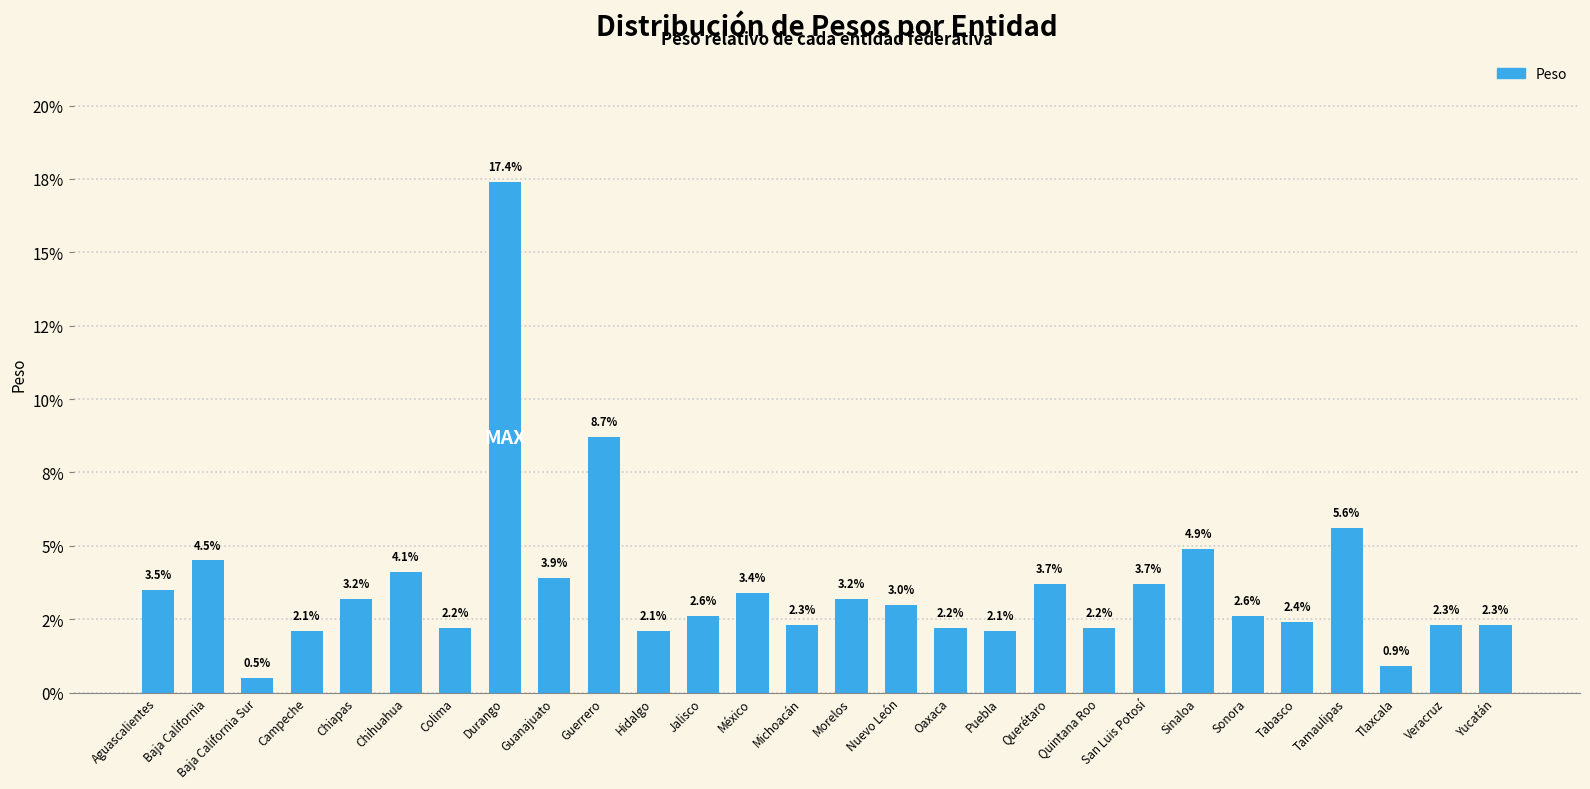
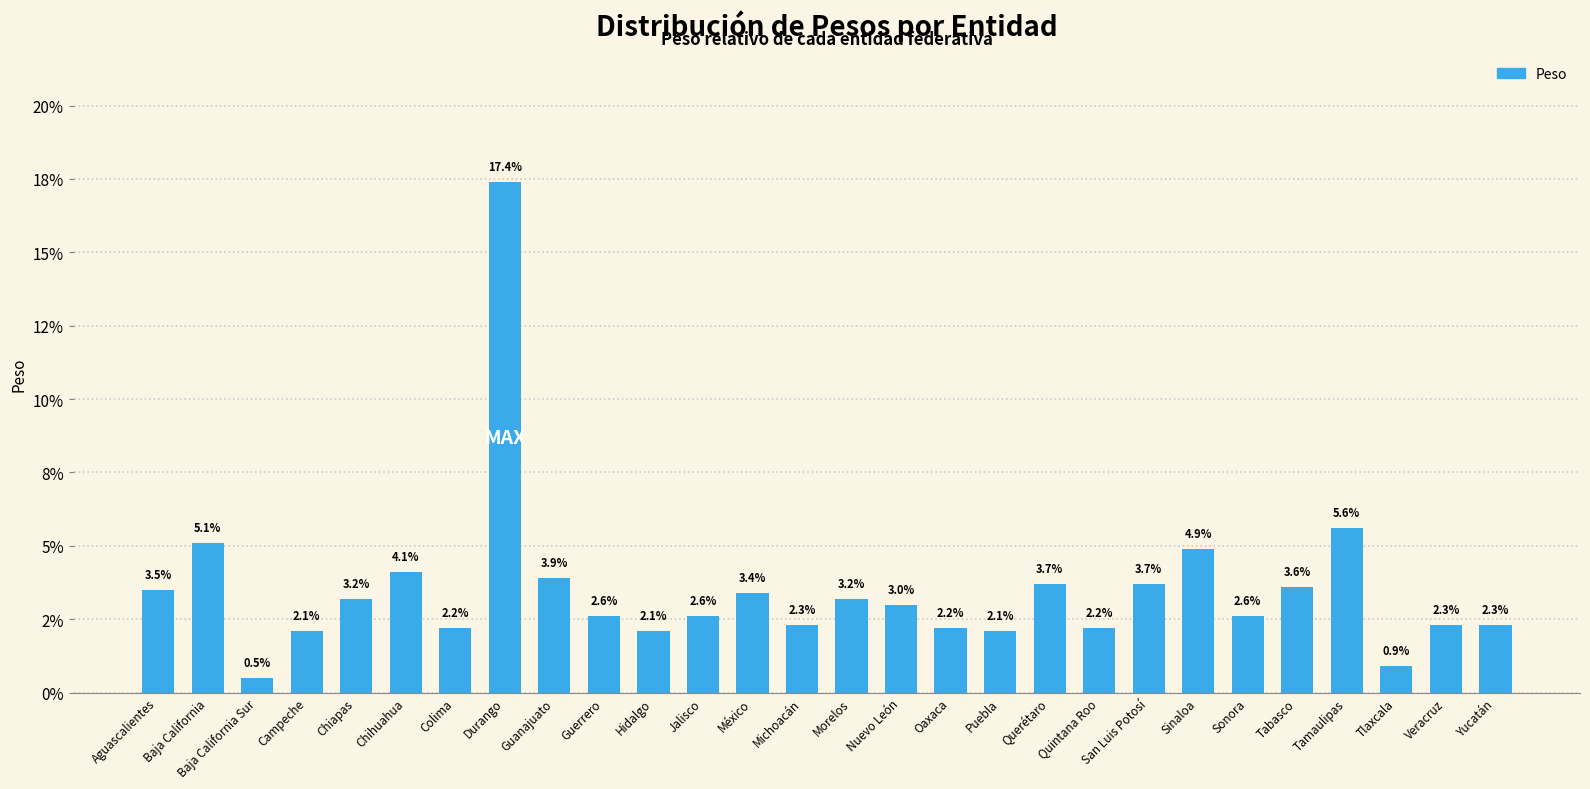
  {
    "Aguascalientes": "3.5%",
-   "Baja California": "4.5%",
+   "Baja California": "5.1%",
    "Baja California Sur": "0.5%",
    "Campeche": "2.1%",
    "Chiapas": "3.2%",
    "Chihuahua": "4.1%",
    "Colima": "2.2%",
    "Durango": "17.4%",
    "Guanajuato": "3.9%",
-   "Guerrero": "8.7%",
+   "Guerrero": "2.6%",
    "Hidalgo": "2.1%",
    "Jalisco": "2.6%",
    "México": "3.4%",
    "Michoacán": "2.3%",
    "Morelos": "3.2%",
    "Nuevo León": "3.0%",
    "Oaxaca": "2.2%",
    "Puebla": "2.1%",
    "Querétaro": "3.7%",
    "Quintana Roo": "2.2%",
    "San Luis Potosí": "3.7%",
    "Sinaloa": "4.9%",
    "Sonora": "2.6%",
-   "Tabasco": "2.4%",
+   "Tabasco": "3.6%",
    "Tamaulipas": "5.6%",
    "Tlaxcala": "0.9%",
    "Veracruz": "2.3%",
    "Yucatán": "2.3%"
  }
